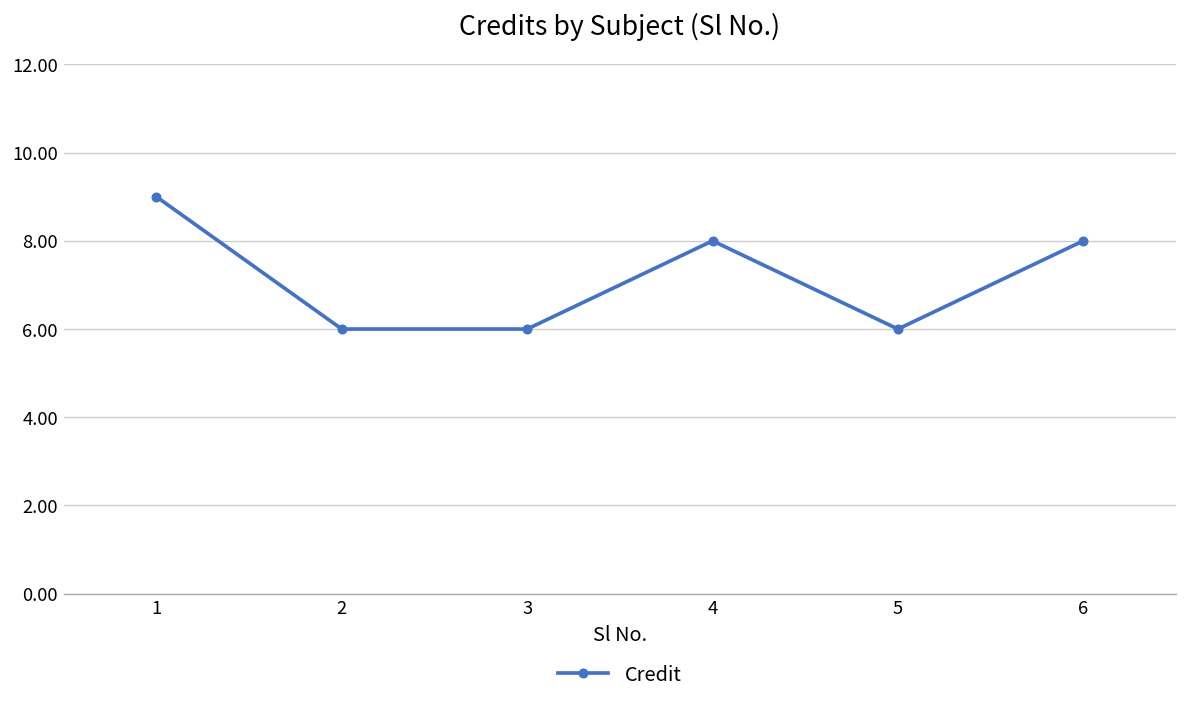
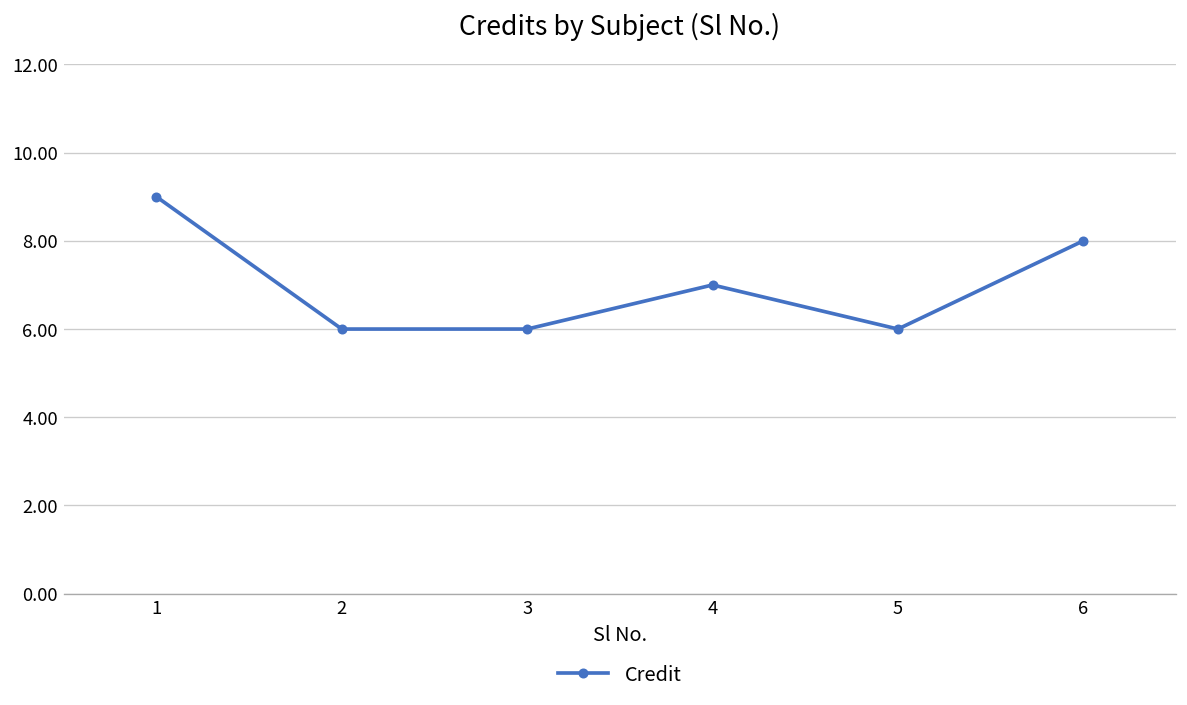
  {
    "1": 9,
    "2": 6,
    "3": 6,
-   "4": 8,
+   "4": 7,
    "5": 6,
    "6": 8
  }
